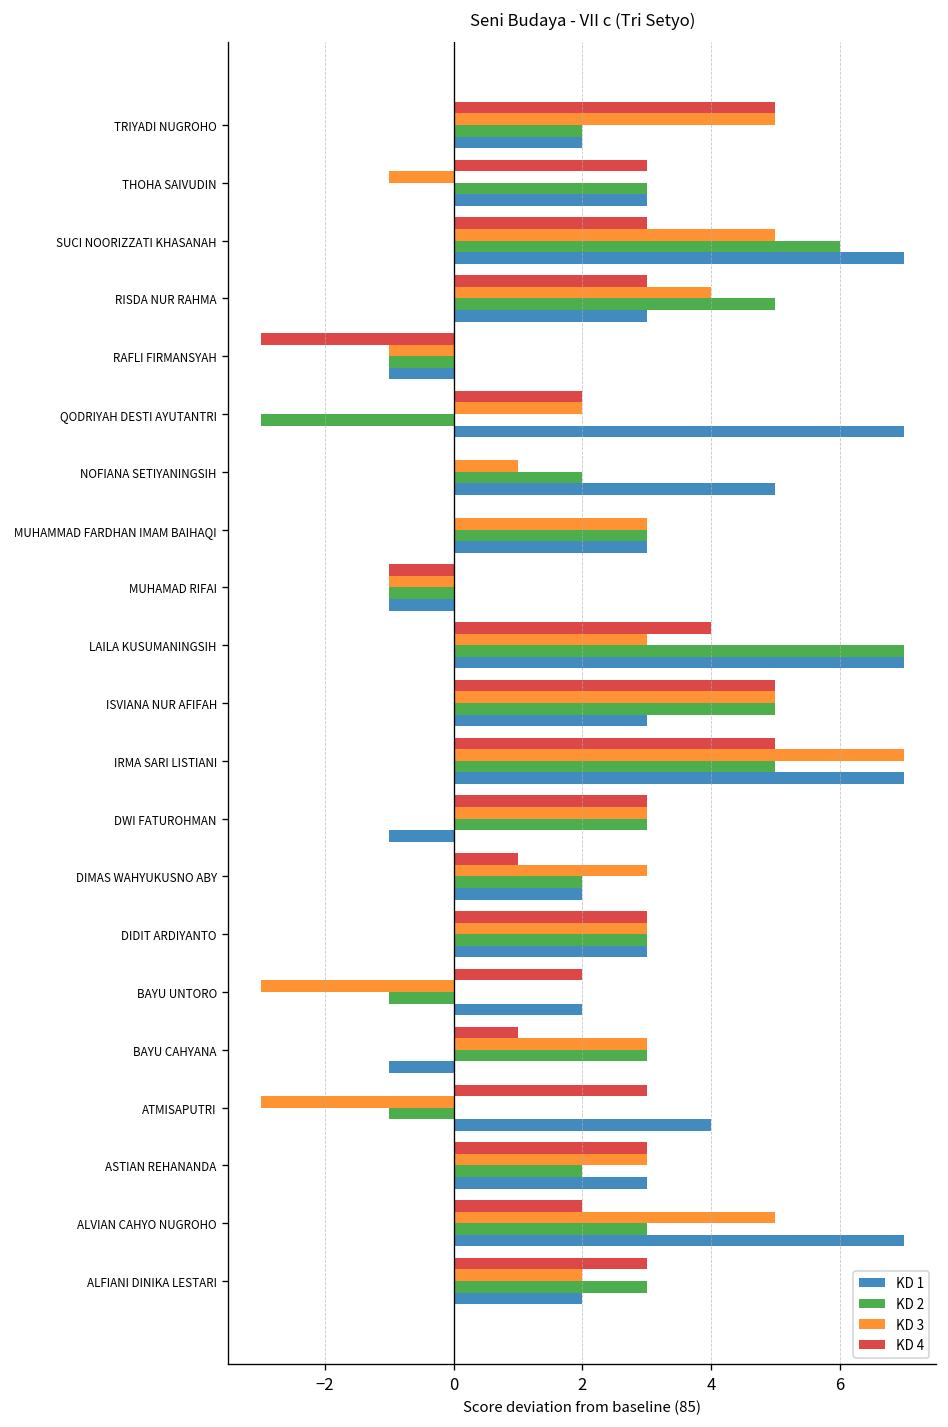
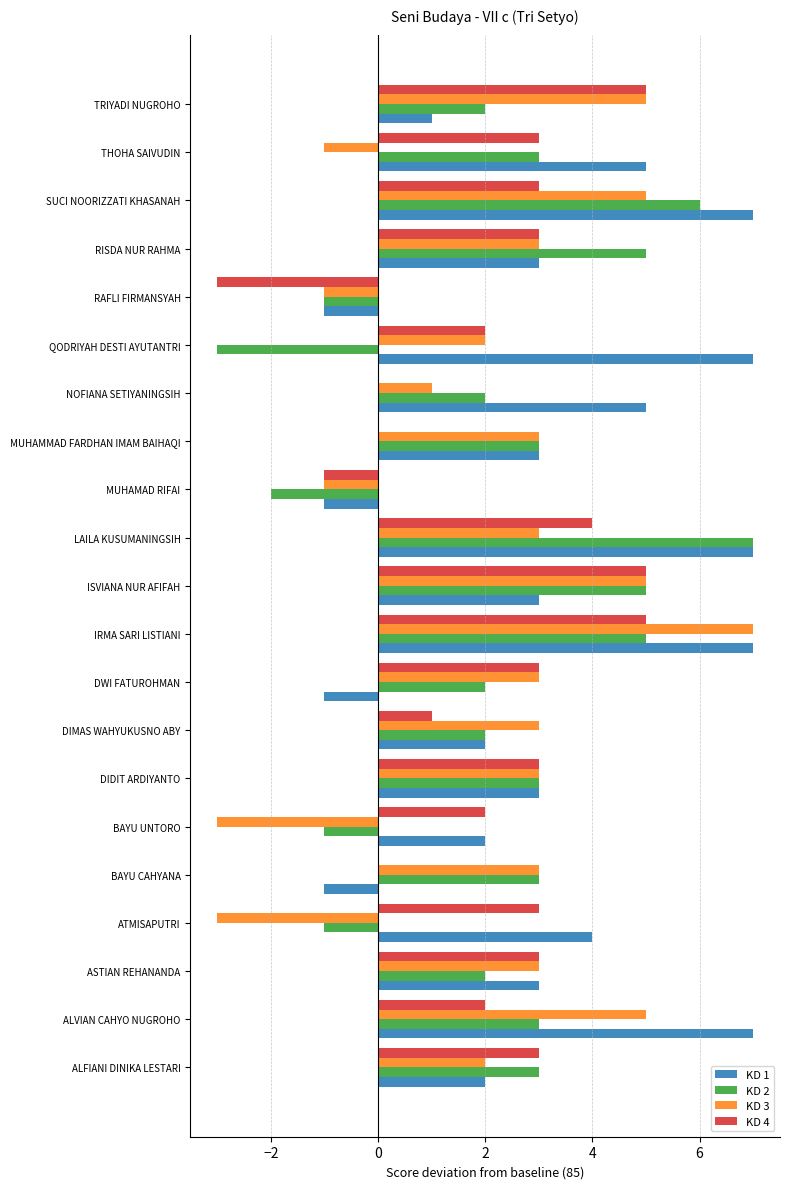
  {
    "KD 1": {
-     "TRIYADI NUGROHO": 2.0,
-     "THOHA SAIVUDIN": 3.0,
+     "TRIYADI NUGROHO": 1.0,
+     "THOHA SAIVUDIN": 5.0,
      "SUCI NOORIZZATI KHASANAH": 7.0,
      "RISDA NUR RAHMA": 3.0,
      "RAFLI FIRMANSYAH": -1.0,
      "QODRIYAH DESTI AYUTANTRI": 7.0,
      "NOFIANA SETIYANINGSIH": 5.0,
      "MUHAMMAD FARDHAN IMAM BAIHAQI": 3.0,
      "MUHAMAD RIFAI": -1.0,
      "LAILA KUSUMANINGSIH": 7.0,
      "ISVIANA NUR AFIFAH": 3.0,
      "IRMA SARI LISTIANI": 7.0,
      "DWI FATUROHMAN": -1.0,
      "DIMAS WAHYUKUSNO ABY": 2.0,
      "DIDIT ARDIYANTO": 3.0,
      "BAYU UNTORO": 2.0,
      "BAYU CAHYANA": -1.0,
      "ATMISAPUTRI": 4.0,
      "ASTIAN REHANANDA": 3.0,
      "ALVIAN CAHYO NUGROHO": 7.0,
      "ALFIANI DINIKA LESTARI": 2.0
    },
    "KD 2": {
      "TRIYADI NUGROHO": 2.0,
      "THOHA SAIVUDIN": 3.0,
      "SUCI NOORIZZATI KHASANAH": 6.0,
      "RISDA NUR RAHMA": 5.0,
      "RAFLI FIRMANSYAH": -1.0,
      "QODRIYAH DESTI AYUTANTRI": -3.0,
      "NOFIANA SETIYANINGSIH": 2.0,
      "MUHAMMAD FARDHAN IMAM BAIHAQI": 3.0,
-     "MUHAMAD RIFAI": -1.0,
+     "MUHAMAD RIFAI": -2.0,
      "LAILA KUSUMANINGSIH": 7.0,
      "ISVIANA NUR AFIFAH": 5.0,
      "IRMA SARI LISTIANI": 5.0,
-     "DWI FATUROHMAN": 3.0,
+     "DWI FATUROHMAN": 2.0,
      "DIMAS WAHYUKUSNO ABY": 2.0,
      "DIDIT ARDIYANTO": 3.0,
      "BAYU UNTORO": -1.0,
      "BAYU CAHYANA": 3.0,
      "ATMISAPUTRI": -1.0,
      "ASTIAN REHANANDA": 2.0,
      "ALVIAN CAHYO NUGROHO": 3.0,
      "ALFIANI DINIKA LESTARI": 3.0
    },
    "KD 3": {
      "TRIYADI NUGROHO": 5.0,
      "THOHA SAIVUDIN": -1.0,
      "SUCI NOORIZZATI KHASANAH": 5.0,
-     "RISDA NUR RAHMA": 4.0,
+     "RISDA NUR RAHMA": 3.0,
      "RAFLI FIRMANSYAH": -1.0,
      "QODRIYAH DESTI AYUTANTRI": 2.0,
      "NOFIANA SETIYANINGSIH": 1.0,
      "MUHAMMAD FARDHAN IMAM BAIHAQI": 3.0,
      "MUHAMAD RIFAI": -1.0,
      "LAILA KUSUMANINGSIH": 3.0,
      "ISVIANA NUR AFIFAH": 5.0,
      "IRMA SARI LISTIANI": 7.0,
      "DWI FATUROHMAN": 3.0,
      "DIMAS WAHYUKUSNO ABY": 3.0,
      "DIDIT ARDIYANTO": 3.0,
      "BAYU UNTORO": -3.0,
      "BAYU CAHYANA": 3.0,
      "ATMISAPUTRI": -3.0,
      "ASTIAN REHANANDA": 3.0,
      "ALVIAN CAHYO NUGROHO": 5.0,
      "ALFIANI DINIKA LESTARI": 2.0
    },
    "KD 4": {
      "TRIYADI NUGROHO": 5.0,
      "THOHA SAIVUDIN": 3.0,
      "SUCI NOORIZZATI KHASANAH": 3.0,
      "RISDA NUR RAHMA": 3.0,
      "RAFLI FIRMANSYAH": -3.0,
      "QODRIYAH DESTI AYUTANTRI": 2.0,
      "NOFIANA SETIYANINGSIH": 0.0,
      "MUHAMMAD FARDHAN IMAM BAIHAQI": 0.0,
      "MUHAMAD RIFAI": -1.0,
      "LAILA KUSUMANINGSIH": 4.0,
      "ISVIANA NUR AFIFAH": 5.0,
      "IRMA SARI LISTIANI": 5.0,
      "DWI FATUROHMAN": 3.0,
      "DIMAS WAHYUKUSNO ABY": 1.0,
      "DIDIT ARDIYANTO": 3.0,
      "BAYU UNTORO": 2.0,
-     "BAYU CAHYANA": 1.0,
+     "BAYU CAHYANA": 0.0,
      "ATMISAPUTRI": 3.0,
      "ASTIAN REHANANDA": 3.0,
      "ALVIAN CAHYO NUGROHO": 2.0,
      "ALFIANI DINIKA LESTARI": 3.0
    }
  }
